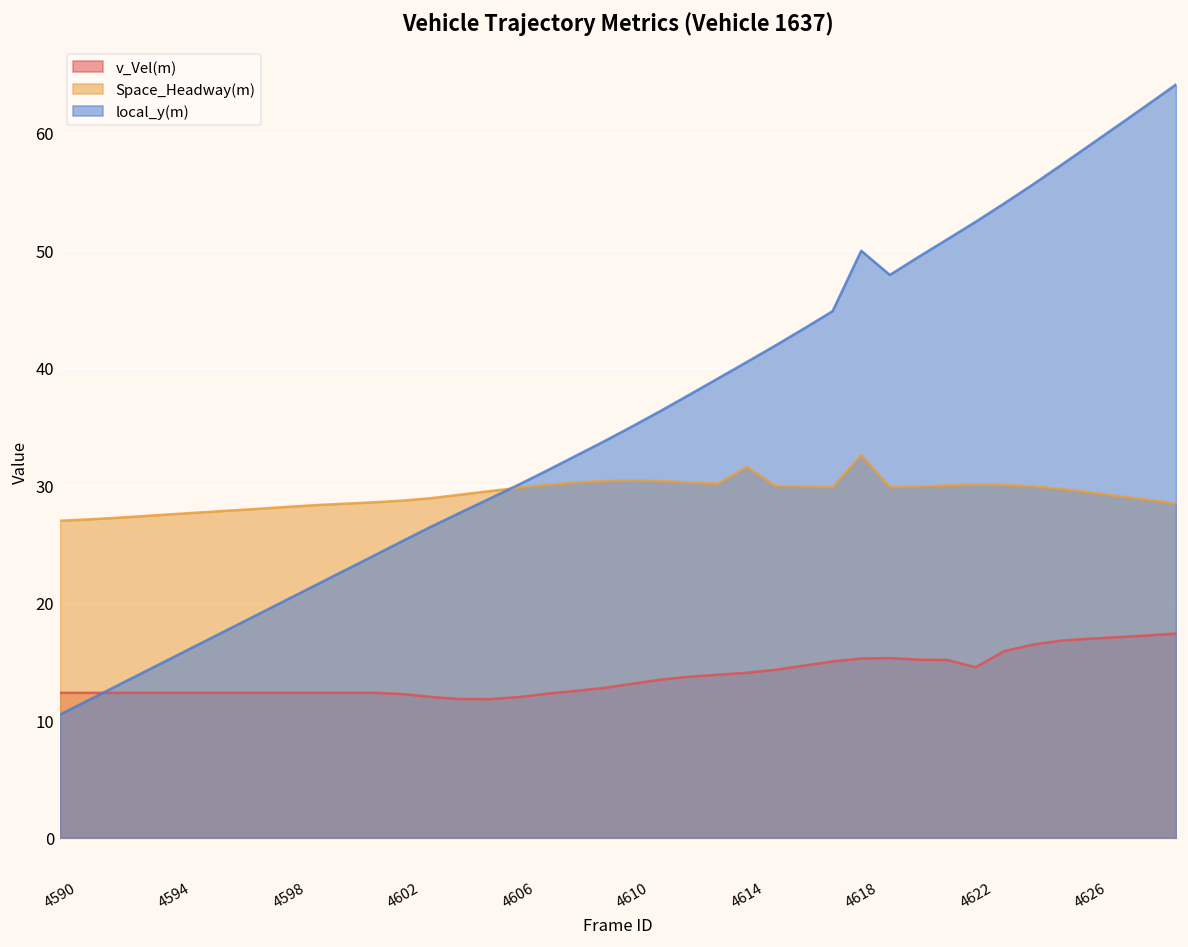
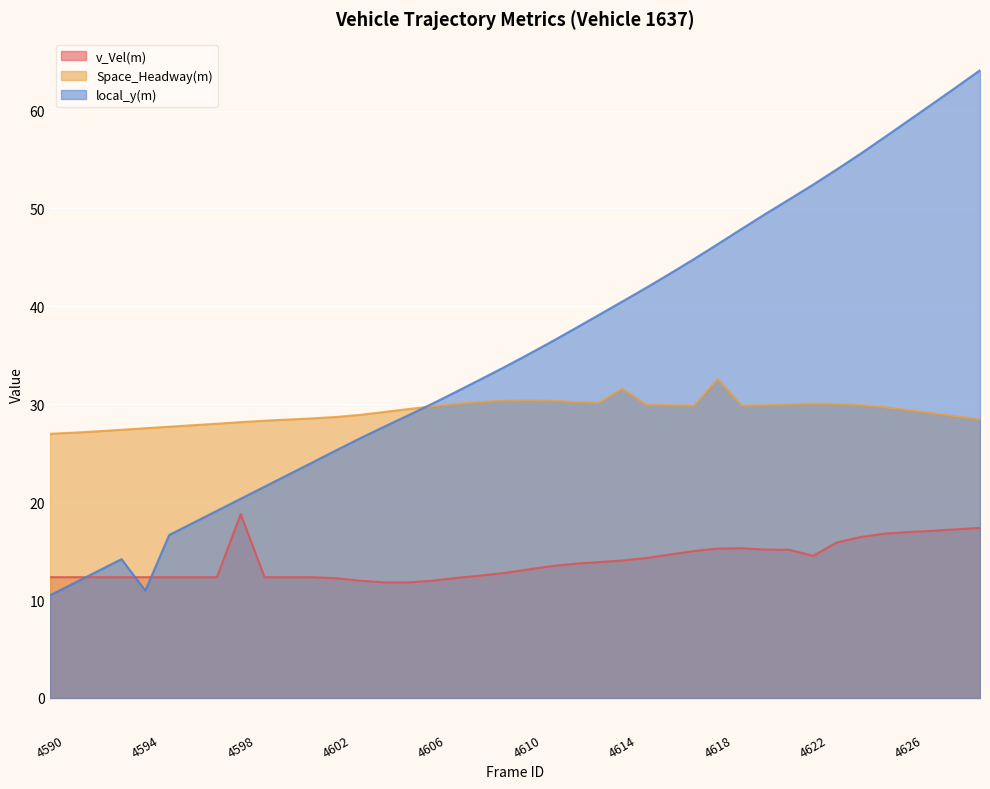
  {
    "v_Vel(m)": {
      "4590": 12,
      "4594": 12,
-     "4598": 12,
+     "4598": 19,
      "4602": 12,
      "4606": 12,
      "4610": 13,
      "4614": 14,
      "4618": 15,
      "4622": 15,
      "4626": 17
    },
    "Space_Headway(m)": {
      "4590": 27,
      "4594": 28,
      "4598": 28,
      "4602": 29,
      "4610": 30,
      "4614": 32,
      "4618": 33,
      "4622": 30,
      "4626": 29
    },
    "local_y(m)": {
      "4590": 10,
-     "4594": 15,
+     "4594": 11,
      "4598": 20,
      "4602": 25,
      "4610": 35,
      "4614": 40,
-     "4618": 50,
+     "4618": 46,
      "4622": 52,
      "4626": 59
    }
  }
